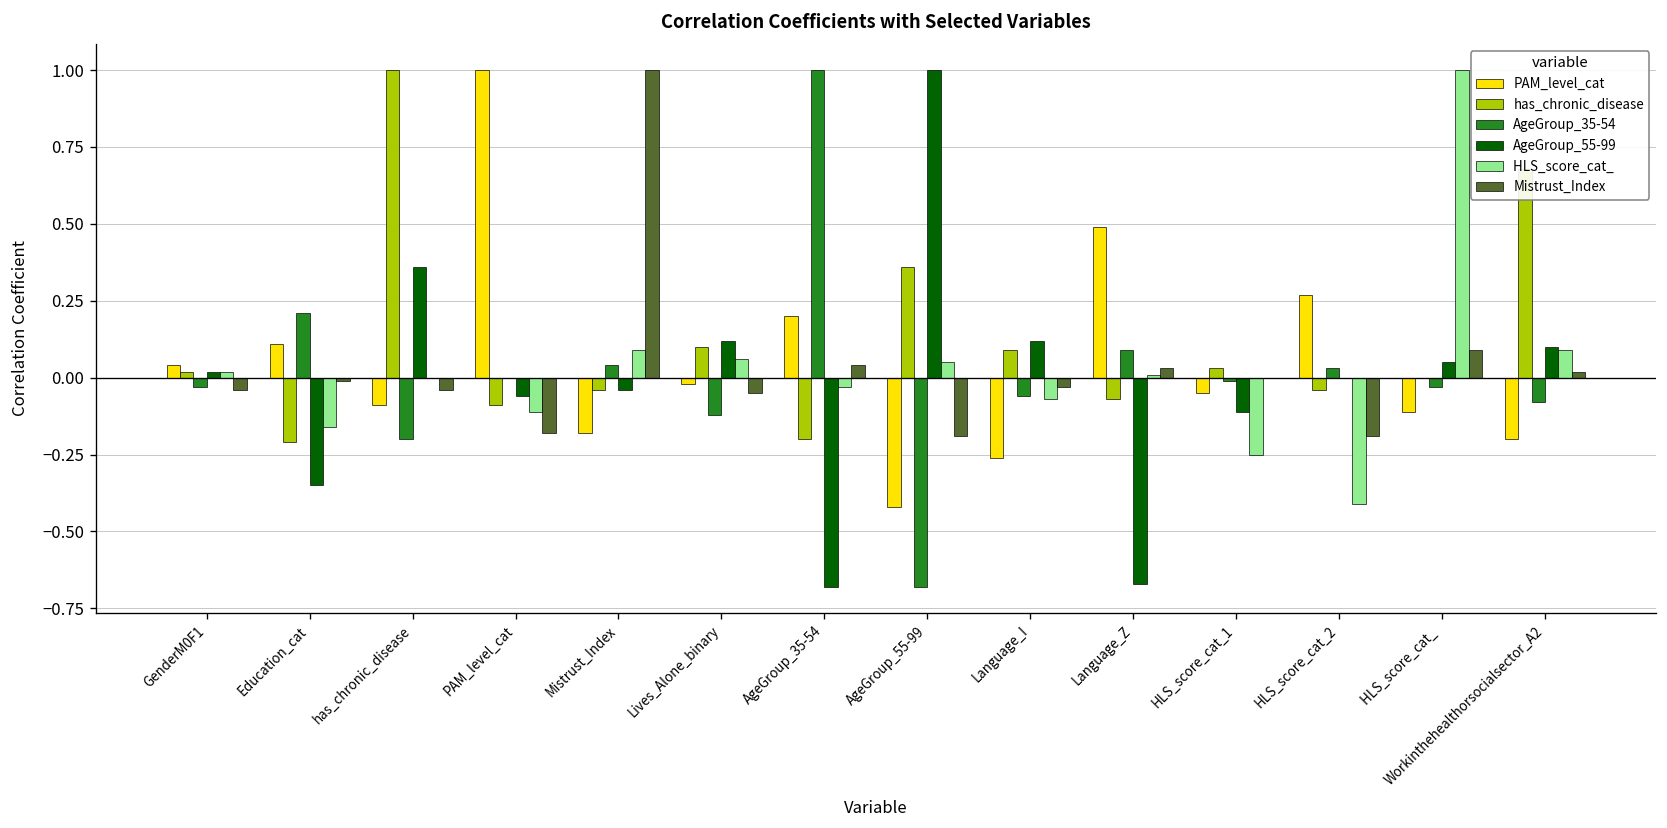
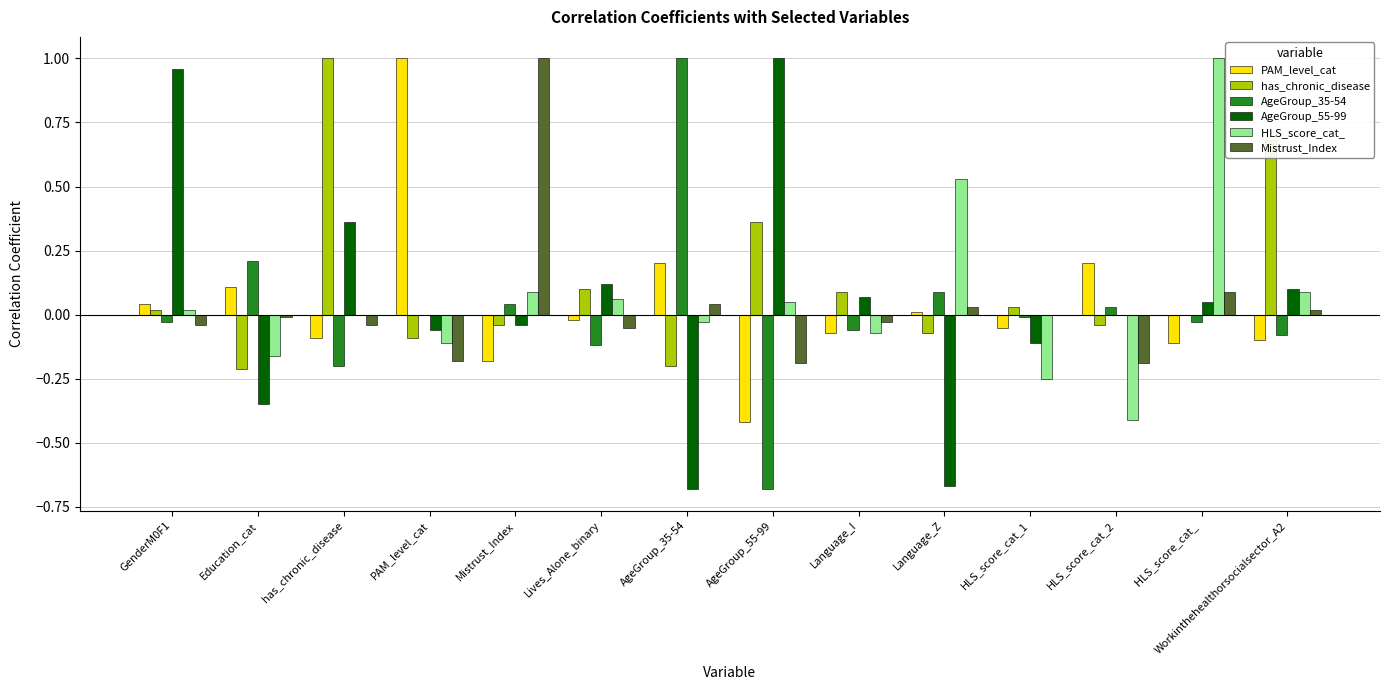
  {
    "PAM_level_cat": {
      "GenderM0F1": 0.04,
      "Education_cat": 0.11,
      "has_chronic_disease": -0.09,
      "PAM_level_cat": 1.00,
      "Mistrust_Index": -0.18,
      "Lives_Alone_binary": -0.02,
      "AgeGroup_35-54": 0.20,
      "AgeGroup_55-99": -0.42,
-     "Language_I": -0.26,
-     "Language_Z": 0.49,
+     "Language_I": -0.07,
+     "Language_Z": 0.01,
      "HLS_score_cat_1": -0.05,
-     "HLS_score_cat_2": 0.27,
+     "HLS_score_cat_2": 0.20,
      "HLS_score_cat_": -0.11,
-     "Workinthehealthorsocialsector_A2": -0.2
+     "Workinthehealthorsocialsector_A2": -0.1
    },
    "has_chronic_disease": {
      "GenderM0F1": 0.02,
      "Education_cat": -0.21,
      "has_chronic_disease": 1.00,
      "PAM_level_cat": -0.09,
      "Mistrust_Index": -0.04,
      "Lives_Alone_binary": 0.10,
      "AgeGroup_35-54": -0.20,
      "AgeGroup_55-99": 0.36,
      "Language_I": 0.09,
      "Language_Z": -0.07,
      "HLS_score_cat_1": 0.03,
      "HLS_score_cat_2": -0.04,
      "HLS_score_cat_": 0.00
    },
    "AgeGroup_35-54": {
      "GenderM0F1": -0.03,
      "Education_cat": 0.21,
      "has_chronic_disease": -0.20,
      "PAM_level_cat": 0.00,
      "Mistrust_Index": 0.04,
      "Lives_Alone_binary": -0.12,
      "AgeGroup_35-54": 1.00,
      "AgeGroup_55-99": -0.68,
      "Language_I": -0.06,
      "Language_Z": 0.09,
      "HLS_score_cat_1": -0.01,
      "HLS_score_cat_2": 0.03,
      "HLS_score_cat_": -0.03,
      "Workinthehealthorsocialsector_A2": -0.08
    },
    "AgeGroup_55-99": {
-     "GenderM0F1": 0.02,
+     "GenderM0F1": 0.96,
      "Education_cat": -0.35,
      "has_chronic_disease": 0.36,
      "PAM_level_cat": -0.06,
      "Mistrust_Index": -0.04,
      "Lives_Alone_binary": 0.12,
      "AgeGroup_35-54": -0.68,
      "AgeGroup_55-99": 1.00,
-     "Language_I": 0.12,
+     "Language_I": 0.07,
      "Language_Z": -0.67,
      "HLS_score_cat_1": -0.11,
      "HLS_score_cat_2": 0.00,
      "HLS_score_cat_": 0.05,
      "Workinthehealthorsocialsector_A2": 0.10
    },
    "HLS_score_cat_": {
      "GenderM0F1": 0.02,
      "Education_cat": -0.16,
      "has_chronic_disease": 0.00,
      "PAM_level_cat": -0.11,
      "Mistrust_Index": 0.09,
      "Lives_Alone_binary": 0.06,
      "AgeGroup_35-54": -0.03,
      "AgeGroup_55-99": 0.05,
      "Language_I": -0.07,
-     "Language_Z": 0.01,
+     "Language_Z": 0.53,
      "HLS_score_cat_1": -0.25,
      "HLS_score_cat_2": -0.41,
      "HLS_score_cat_": 1.00,
      "Workinthehealthorsocialsector_A2": 0.09
    },
    "Mistrust_Index": {
      "GenderM0F1": -0.04,
      "Education_cat": -0.01,
      "has_chronic_disease": -0.04,
      "PAM_level_cat": -0.18,
      "Mistrust_Index": 1.00,
      "Lives_Alone_binary": -0.05,
      "AgeGroup_35-54": 0.04,
      "AgeGroup_55-99": -0.19,
      "Language_I": -0.03,
      "Language_Z": 0.03,
      "HLS_score_cat_1": 0.00,
      "HLS_score_cat_2": -0.19,
      "HLS_score_cat_": 0.09,
      "Workinthehealthorsocialsector_A2": 0.02
    }
  }
